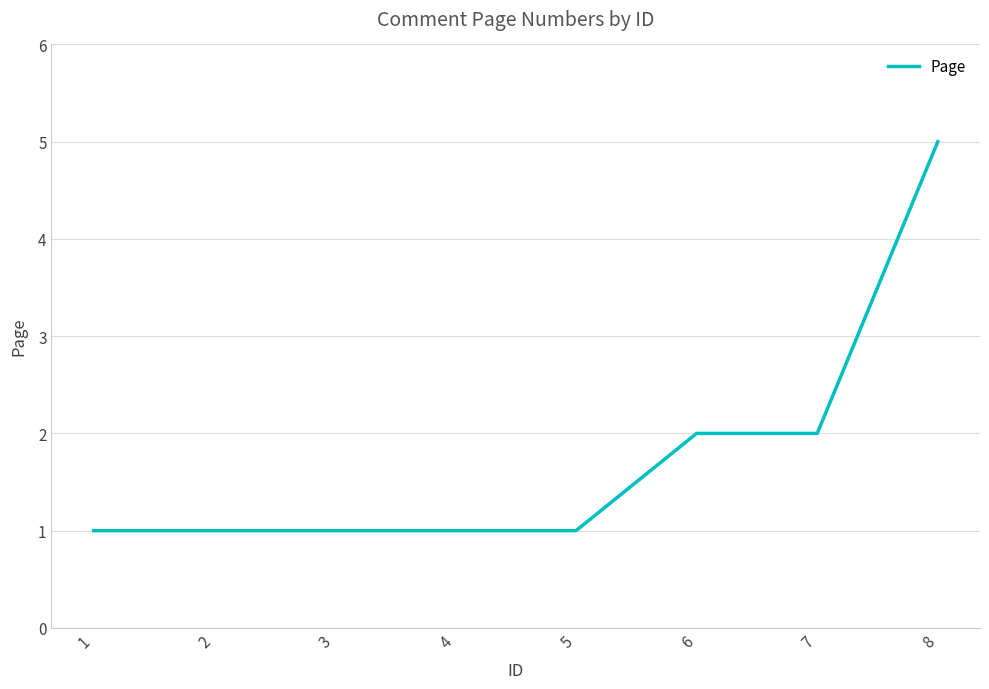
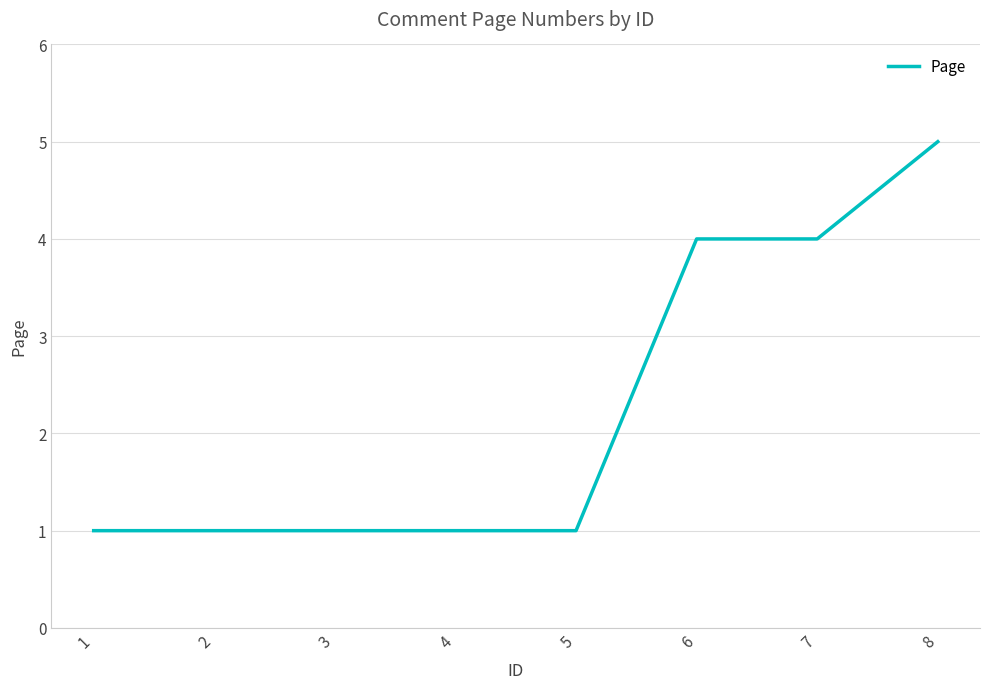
  {
    "1": 1,
    "2": 1,
    "3": 1,
    "4": 1,
    "5": 1,
-   "6": 2,
-   "7": 2,
+   "6": 4,
+   "7": 4,
    "8": 5
  }
